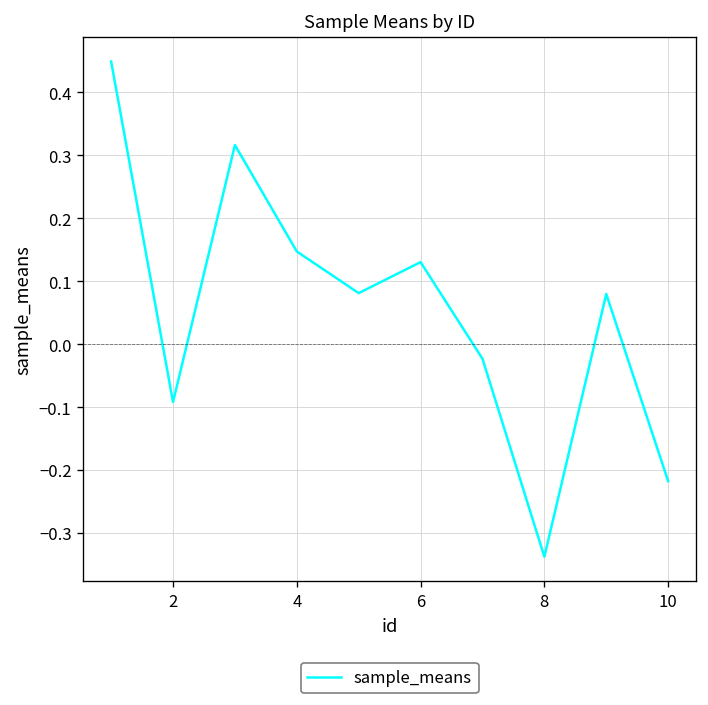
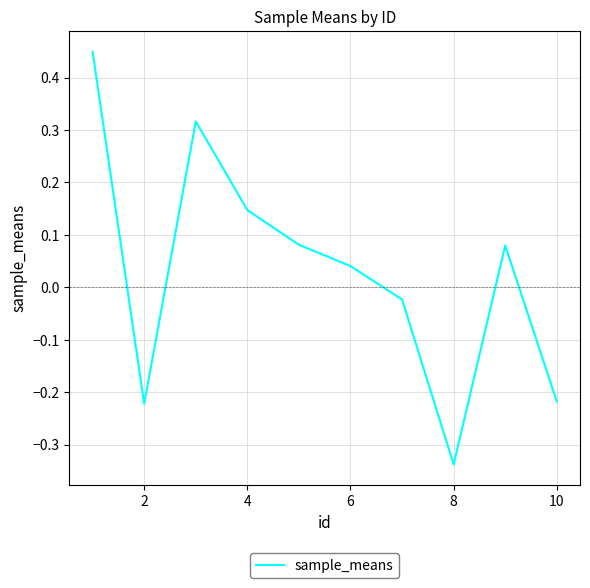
  {
-   "2": -0.09,
+   "2": -0.22,
    "4": 0.15,
-   "6": 0.13,
+   "6": 0.04,
    "8": -0.34,
    "10": -0.22
  }
